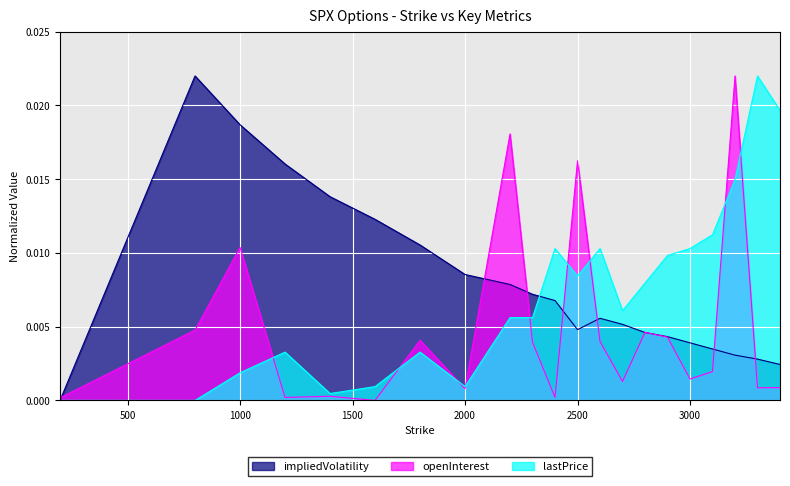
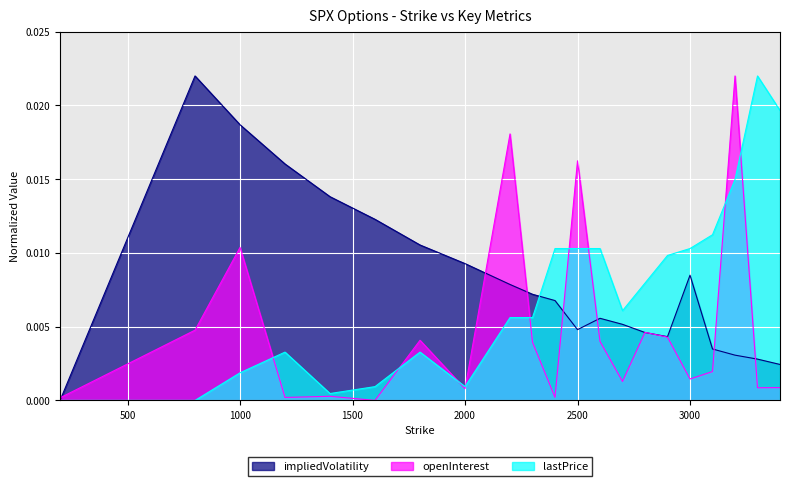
  {
    "impliedVolatility": {
      "1000": 0.0187,
-     "2000": 0.0085,
+     "2000": 0.0093,
      "2500": 0.0048,
-     "3000": 0.0039
+     "3000": 0.0085
    },
    "openInterest": {
      "1000": 0.0104,
      "2500": 0.0162,
      "3000": 0.0015
    },
    "lastPrice": {
      "1000": 0.0019,
-     "2500": 0.0084,
+     "2500": 0.0103,
      "3000": 0.0103
    }
  }
